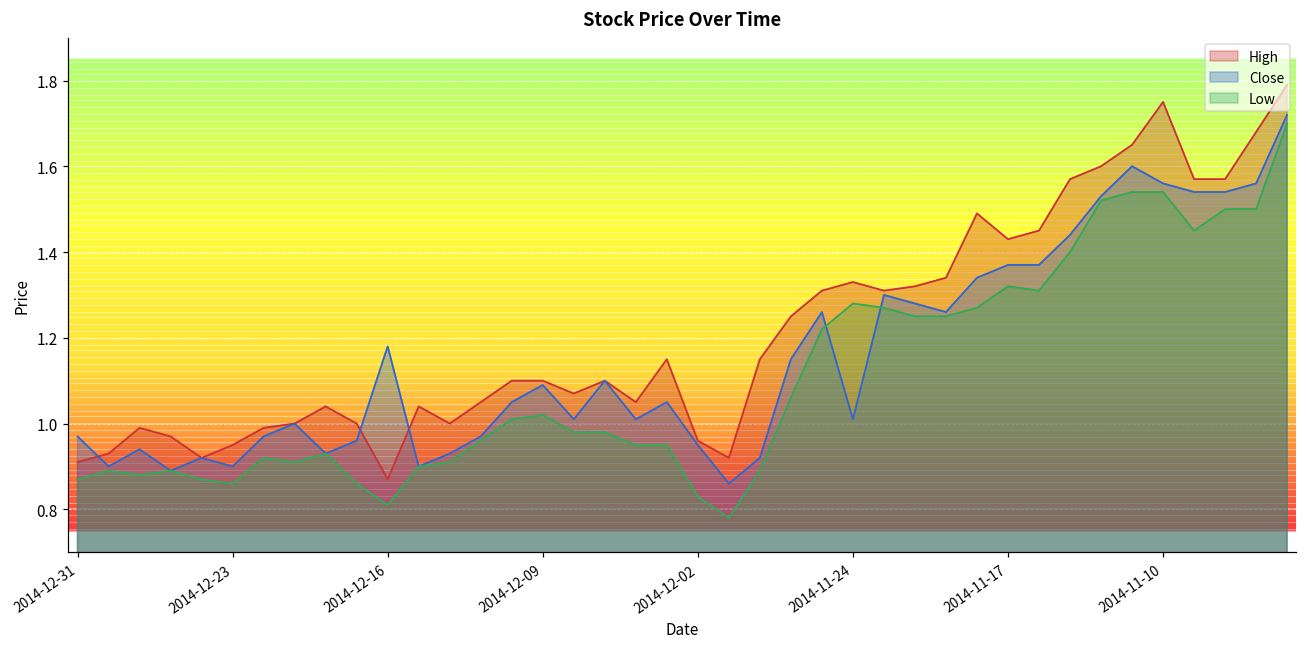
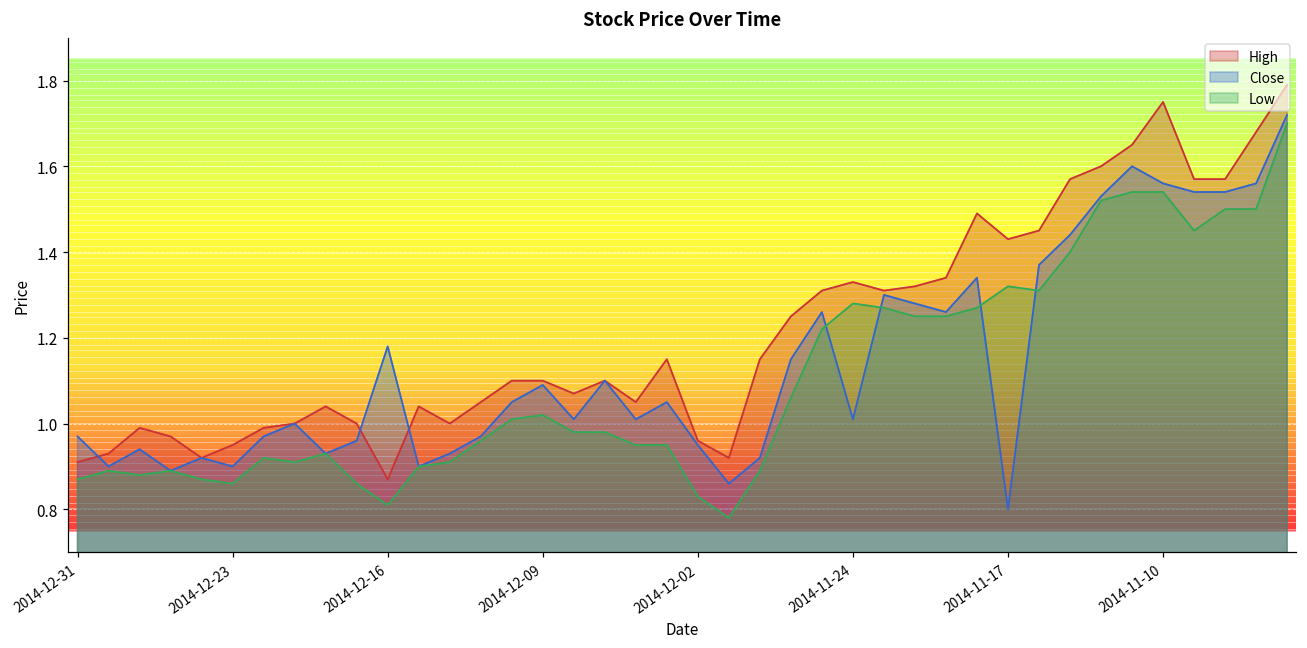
  {
    "High": {
      "2014-12-31": 0.91,
      "2014-12-23": 0.95,
      "2014-12-16": 0.87,
      "2014-12-09": 1.10,
      "2014-12-02": 0.96,
      "2014-11-24": 1.33,
      "2014-11-17": 1.43,
      "2014-11-10": 1.75
    },
    "Close": {
      "2014-12-31": 0.97,
      "2014-12-23": 0.90,
      "2014-12-16": 1.18,
      "2014-12-09": 1.09,
      "2014-12-02": 0.95,
      "2014-11-24": 1.01,
-     "2014-11-17": 1.37,
+     "2014-11-17": 0.80,
      "2014-11-10": 1.56
    },
    "Low": {
      "2014-12-31": 0.87,
      "2014-12-23": 0.86,
      "2014-12-16": 0.81,
      "2014-12-09": 1.02,
      "2014-12-02": 0.83,
      "2014-11-24": 1.28,
      "2014-11-17": 1.32,
      "2014-11-10": 1.54
    }
  }
